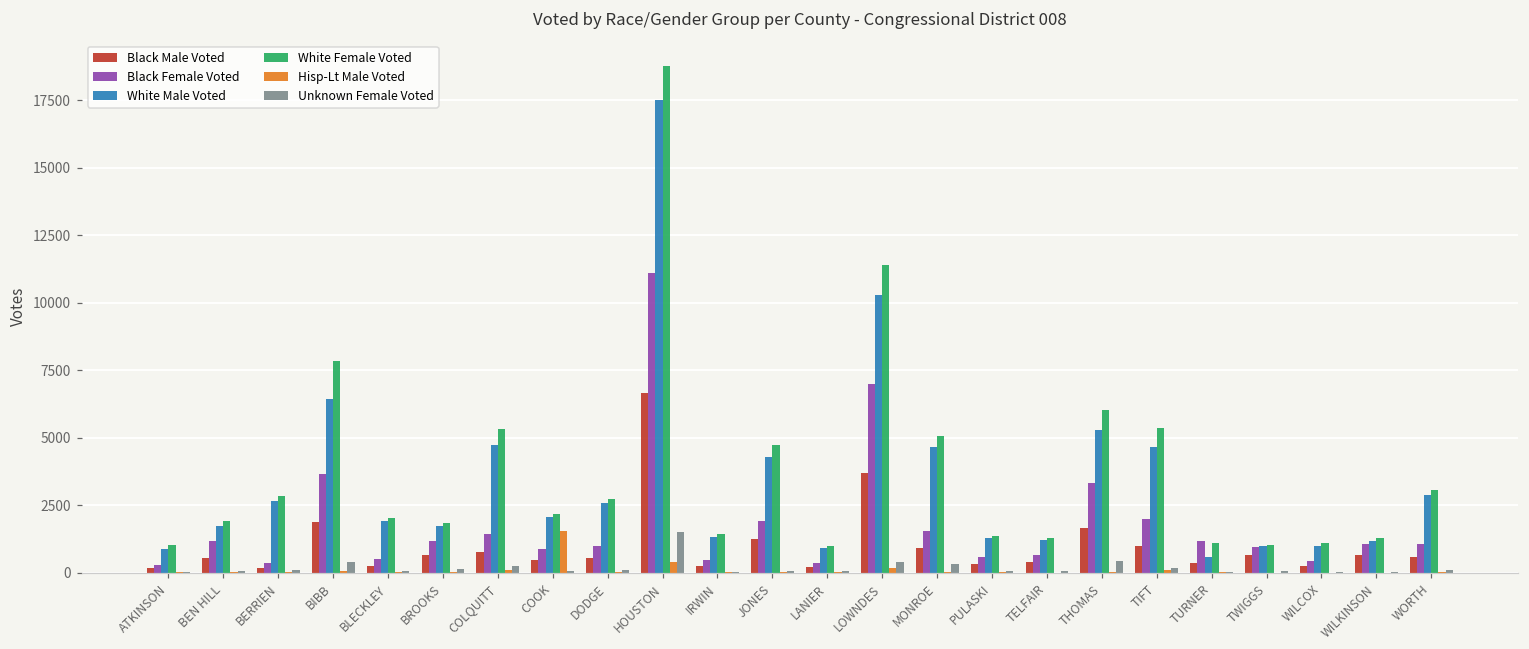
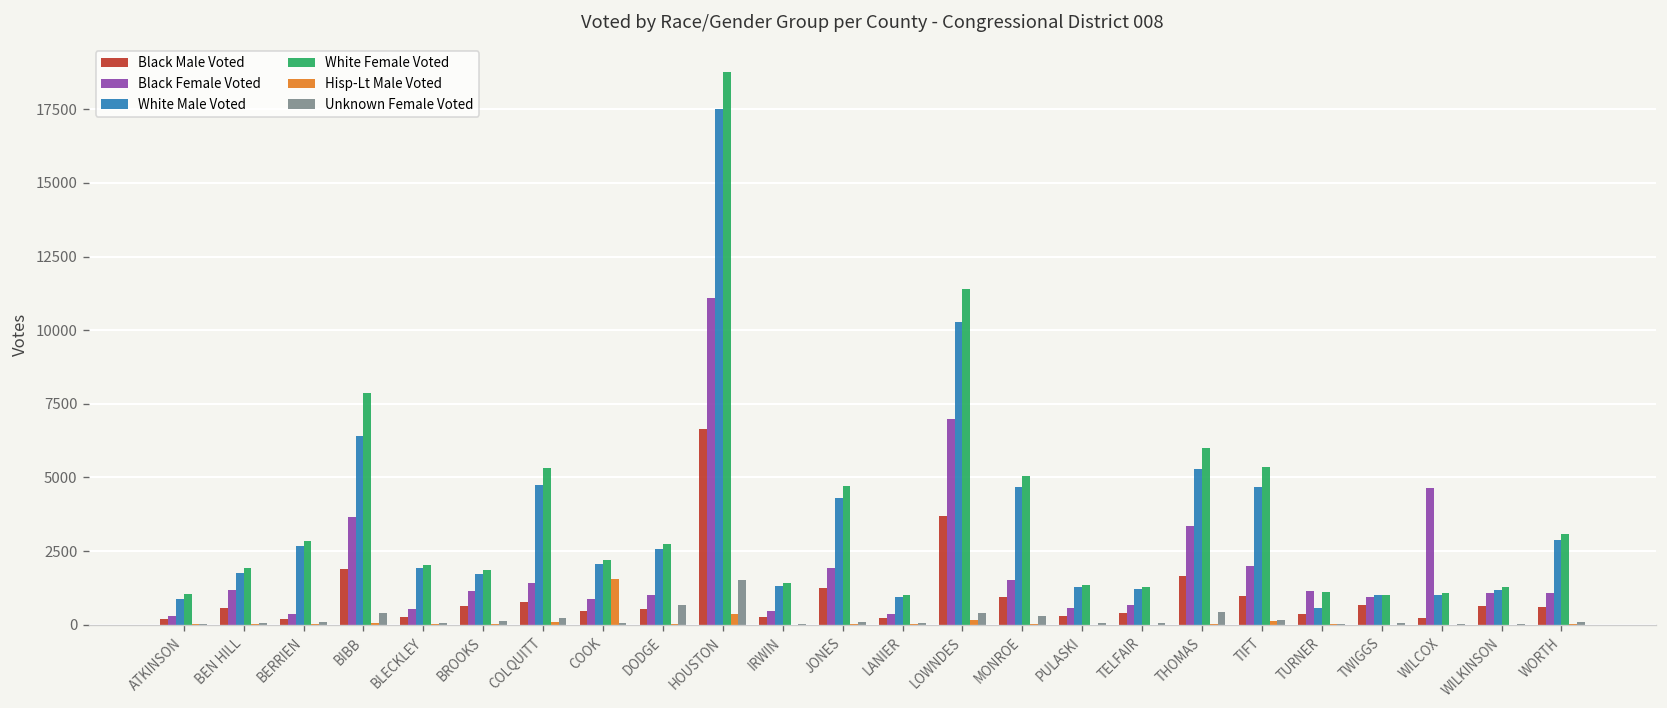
  {
    "Black Male Voted": {
      "ATKINSON": 200,
      "BEN HILL": 600,
      "BERRIEN": 200,
      "BIBB": 1900,
      "BLECKLEY": 200,
      "BROOKS": 600,
      "COLQUITT": 800,
      "COOK": 500,
      "DODGE": 500,
      "HOUSTON": 6600,
      "IRWIN": 200,
      "JONES": 1200,
      "LANIER": 200,
      "LOWNDES": 3700,
      "MONROE": 900,
      "PULASKI": 300,
      "TELFAIR": 400,
      "THOMAS": 1700,
      "TIFT": 1000,
      "TURNER": 400,
      "TWIGGS": 700,
      "WILCOX": 200,
      "WILKINSON": 600,
      "WORTH": 600
    },
    "Black Female Voted": {
      "ATKINSON": 300,
      "BEN HILL": 1200,
      "BERRIEN": 400,
      "BIBB": 3700,
      "BLECKLEY": 500,
      "BROOKS": 1200,
      "COLQUITT": 1400,
      "COOK": 900,
      "DODGE": 1000,
      "HOUSTON": 11100,
      "IRWIN": 500,
      "JONES": 1900,
      "LANIER": 400,
      "LOWNDES": 7000,
      "MONROE": 1500,
      "PULASKI": 600,
      "TELFAIR": 700,
      "THOMAS": 3300,
      "TIFT": 2000,
      "TURNER": 1200,
      "TWIGGS": 1000,
-     "WILCOX": 400,
+     "WILCOX": 4600,
      "WILKINSON": 1100,
      "WORTH": 1100
    },
    "White Male Voted": {
      "ATKINSON": 900,
      "BEN HILL": 1700,
      "BERRIEN": 2700,
      "BIBB": 6400,
      "BLECKLEY": 1900,
      "BROOKS": 1700,
      "COLQUITT": 4700,
      "COOK": 2100,
      "DODGE": 2600,
      "HOUSTON": 17500,
      "IRWIN": 1300,
      "JONES": 4300,
      "LANIER": 900,
      "LOWNDES": 10300,
      "MONROE": 4700,
      "PULASKI": 1300,
      "TELFAIR": 1200,
      "THOMAS": 5300,
      "TIFT": 4700,
      "TURNER": 600,
      "TWIGGS": 1000,
      "WILCOX": 1000,
      "WILKINSON": 1200,
      "WORTH": 2900
    },
    "White Female Voted": {
      "ATKINSON": 1000,
      "BEN HILL": 1900,
      "BERRIEN": 2800,
      "BIBB": 7900,
      "BLECKLEY": 2000,
      "BROOKS": 1900,
      "COLQUITT": 5300,
      "COOK": 2200,
      "DODGE": 2700,
      "HOUSTON": 18800,
      "IRWIN": 1400,
      "JONES": 4700,
      "LANIER": 1000,
      "LOWNDES": 11400,
      "MONROE": 5100,
      "PULASKI": 1400,
      "TELFAIR": 1300,
      "THOMAS": 6000,
      "TIFT": 5400,
      "TURNER": 1100,
      "TWIGGS": 1000,
      "WILCOX": 1100,
      "WILKINSON": 1300,
      "WORTH": 3100
    },
    "Hisp-Lt Male Voted": {
      "COOK": 1600,
      "HOUSTON": 400,
      "LOWNDES": 200,
      "TIFT": 100
    },
    "Unknown Female Voted": {
      "BIBB": 400,
      "BROOKS": 100,
      "COLQUITT": 200,
-     "DODGE": 100,
+     "DODGE": 700,
      "HOUSTON": 1500,
      "LOWNDES": 400,
      "MONROE": 300,
      "THOMAS": 400,
      "TIFT": 200
    }
  }
